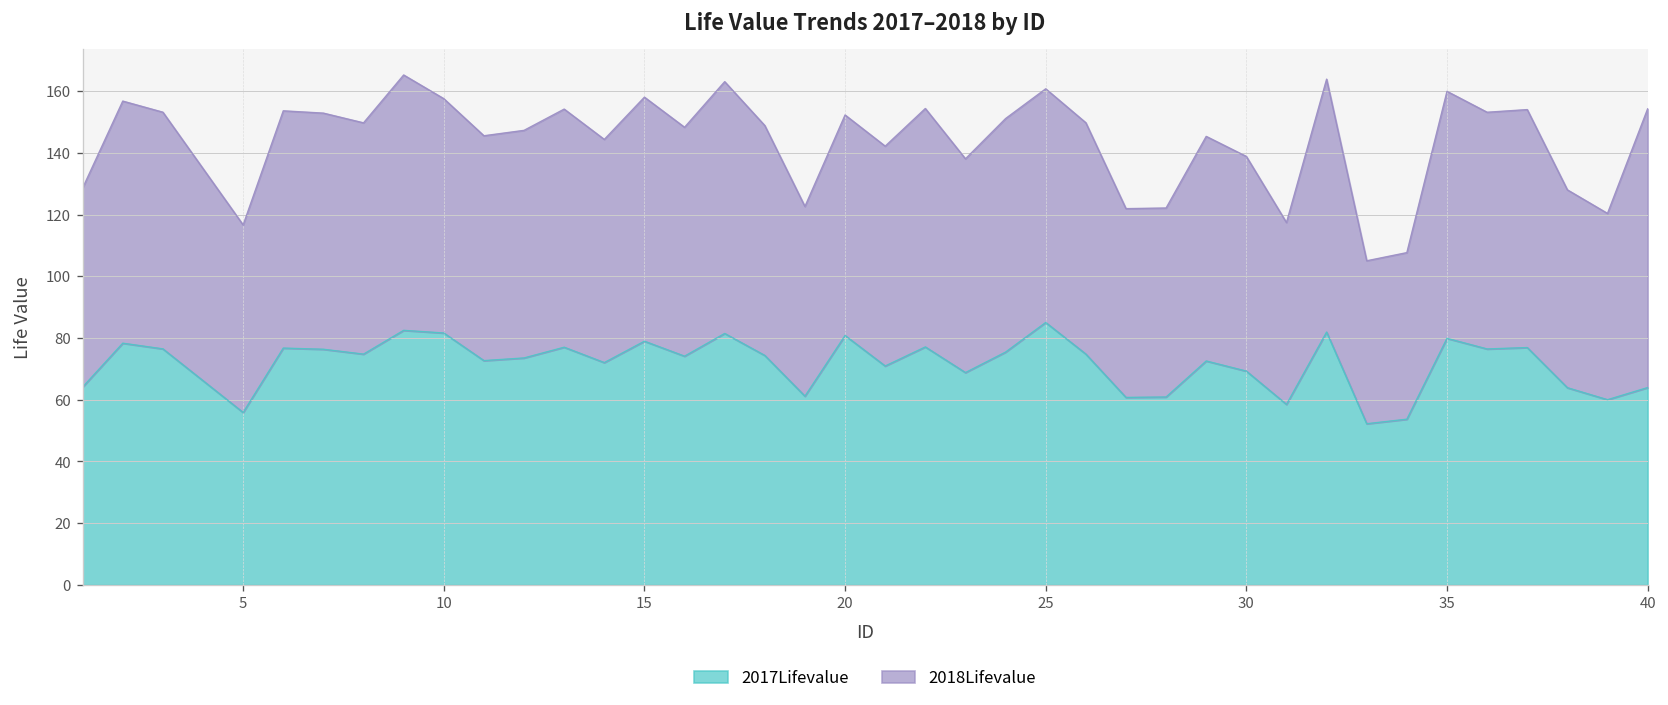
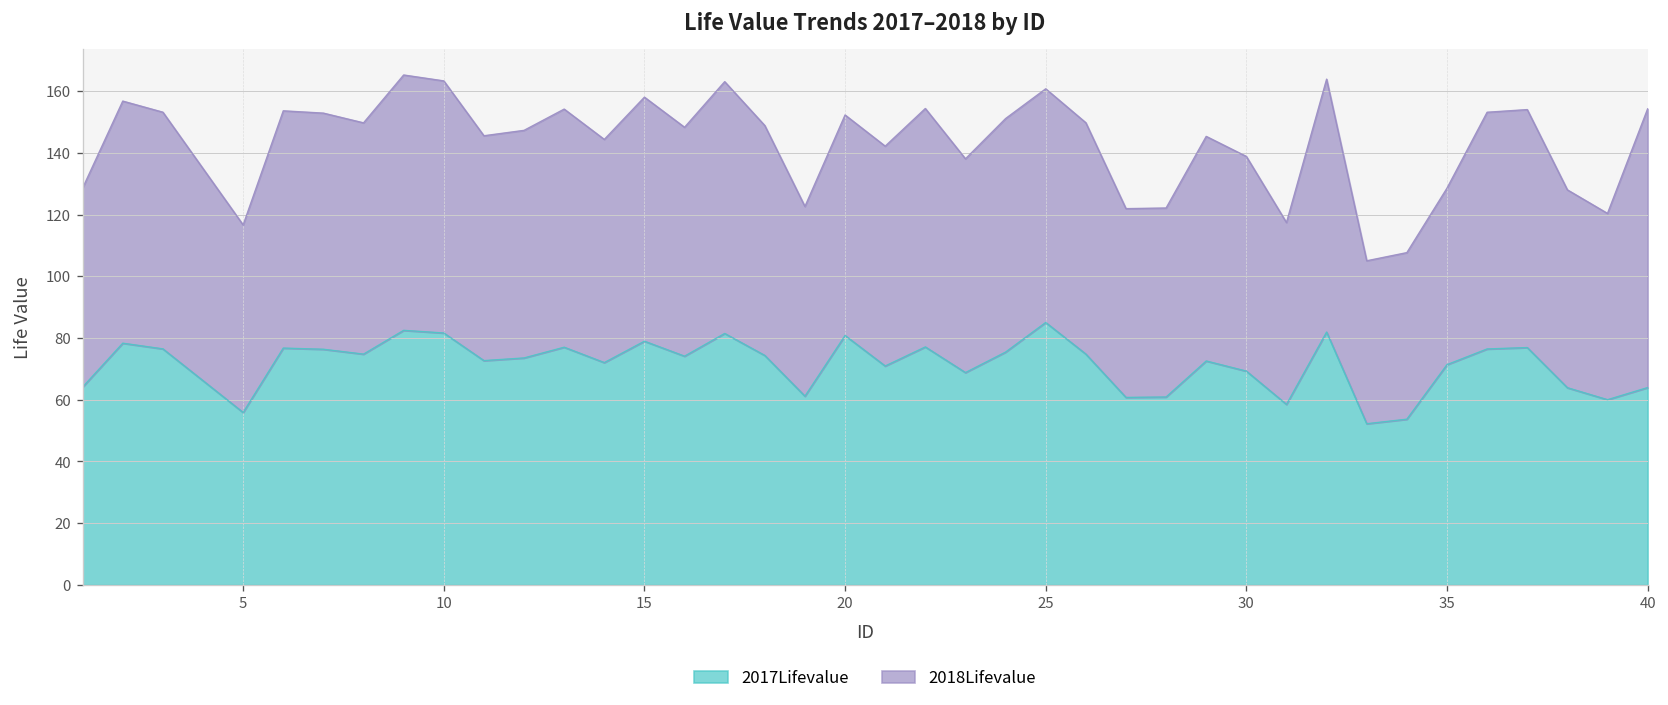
  {
    "2017Lifevalue": {
      "5": 56,
      "10": 82,
      "15": 79,
      "20": 81,
      "25": 85,
      "30": 69,
-     "35": 80,
+     "35": 71,
      "40": 64
    },
    "2018Lifevalue": {
      "5": 61,
-     "10": 76,
+     "10": 82,
      "15": 79,
      "20": 71,
      "25": 76,
      "30": 70,
-     "35": 80,
+     "35": 57,
      "40": 90
    }
  }
